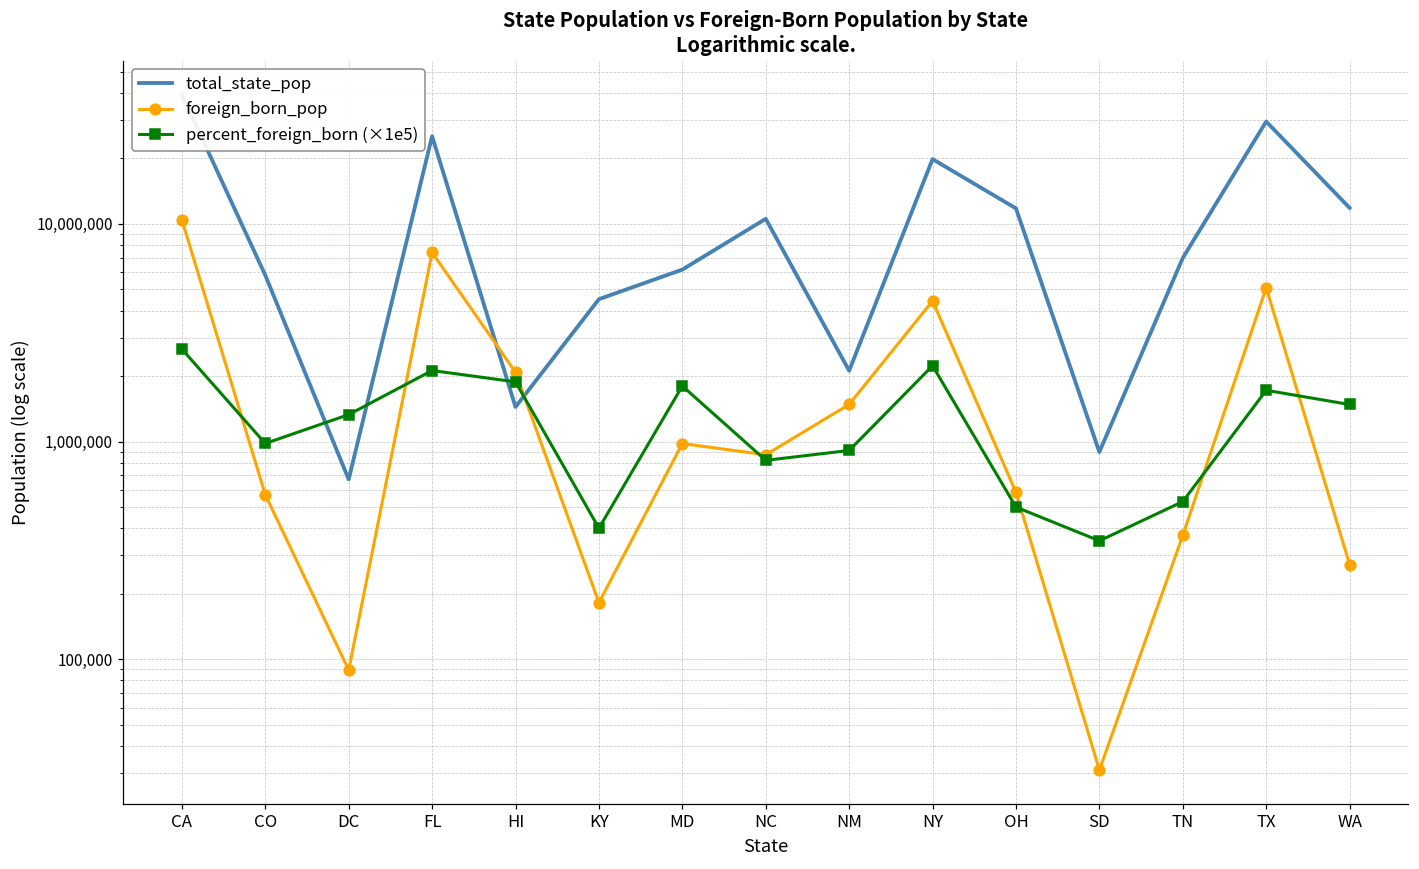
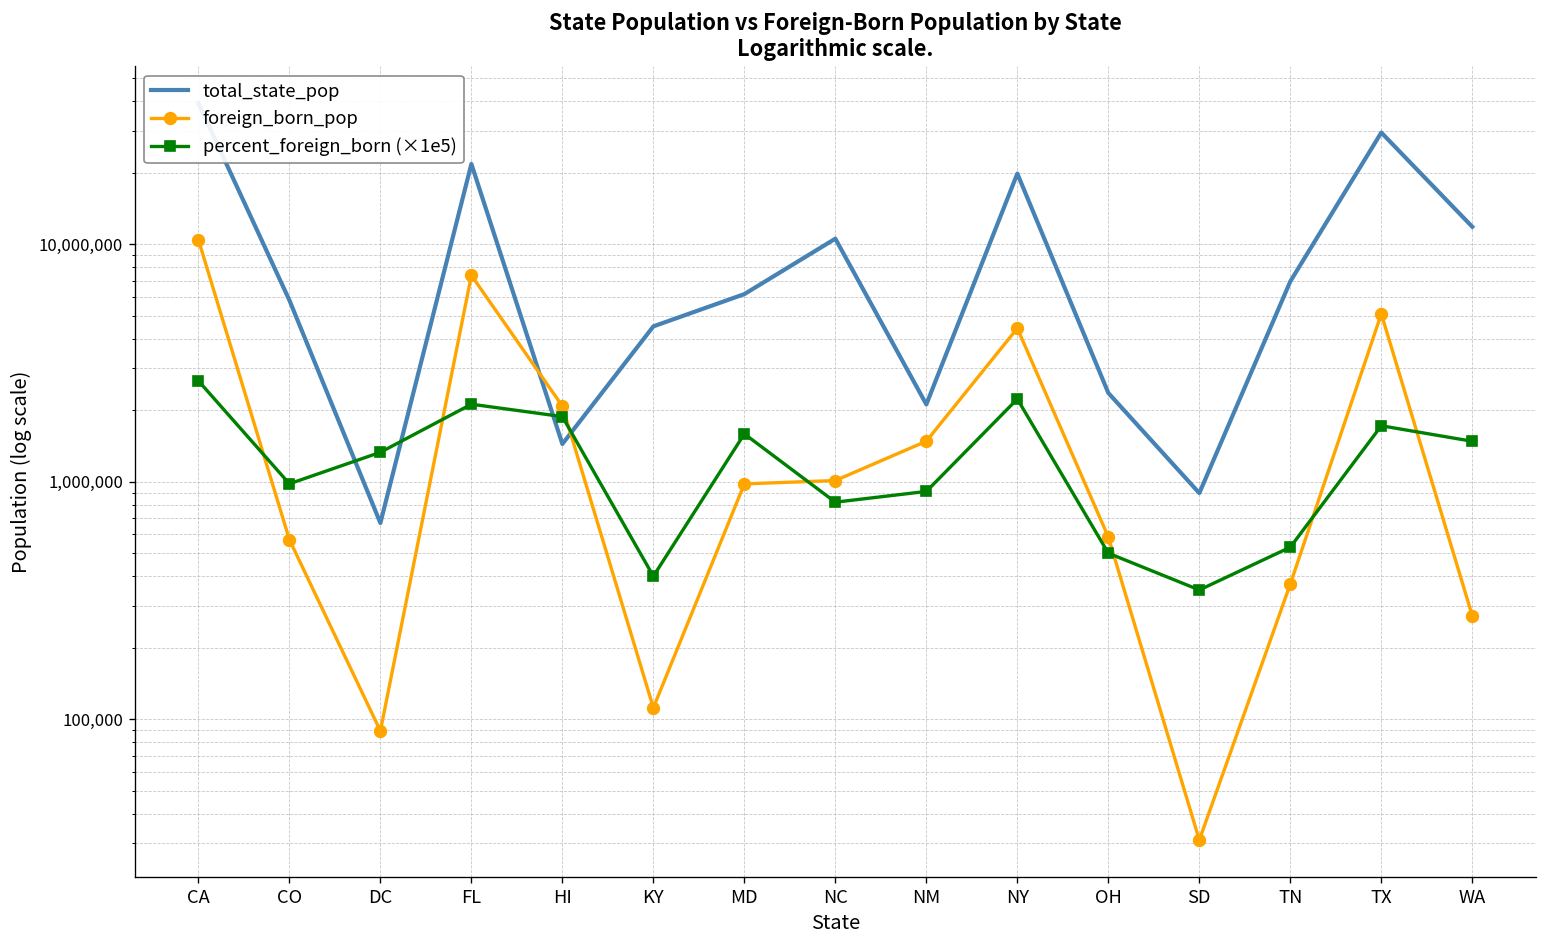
  {
    "total_state_pop": {
      "CO": "5,800,000",
      "DC": "670,000",
-     "FL": "25,000,000",
+     "FL": "22,000,000",
      "HI": "1,400,000",
      "KY": "4,500,000",
      "MD": "6,200,000",
      "NC": "11,000,000",
      "NM": "2,100,000",
      "NY": "20,000,000",
-     "OH": "12,000,000",
+     "OH": "2,400,000",
      "SD": "900,000",
      "TN": "7,000,000",
      "TX": "30,000,000",
      "WA": "12,000,000"
    },
    "foreign_born_pop": {
      "CA": "10,000,000",
      "CO": "570,000",
      "DC": "90,000",
      "FL": "7,400,000",
      "HI": "2,100,000",
-     "KY": "180,000",
+     "KY": "110,000",
      "MD": "1,000,000",
-     "NC": "900,000",
+     "NC": "1,000,000",
      "NM": "1,500,000",
      "NY": "4,400,000",
      "OH": "580,000",
      "SD": "31,000",
      "TN": "370,000",
      "TX": "5,100,000",
      "WA": "270,000"
    },
    "percent_foreign_born (×1e5)": {
      "CA": "2,700,000",
      "CO": "1,000,000",
      "DC": "1,300,000",
      "FL": "2,100,000",
      "HI": "1,900,000",
      "KY": "400,000",
-     "MD": "1,800,000",
+     "MD": "1,600,000",
      "NC": "820,000",
      "NM": "900,000",
      "NY": "2,200,000",
      "OH": "500,000",
      "SD": "350,000",
      "TN": "530,000",
      "TX": "1,700,000",
      "WA": "1,500,000"
    }
  }
